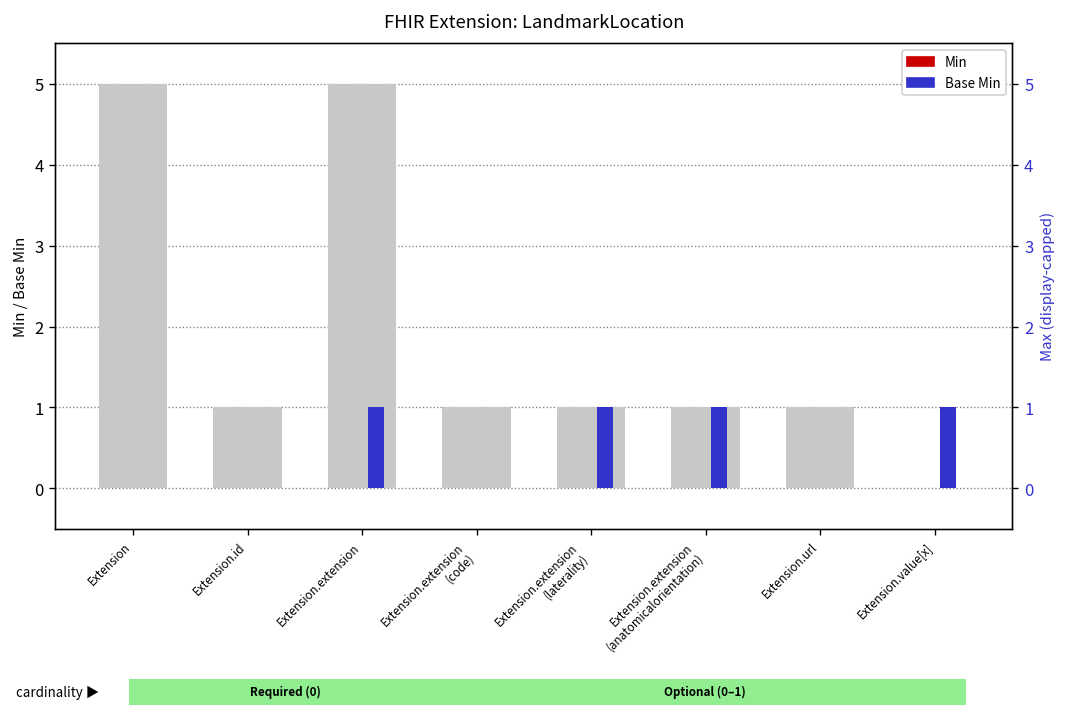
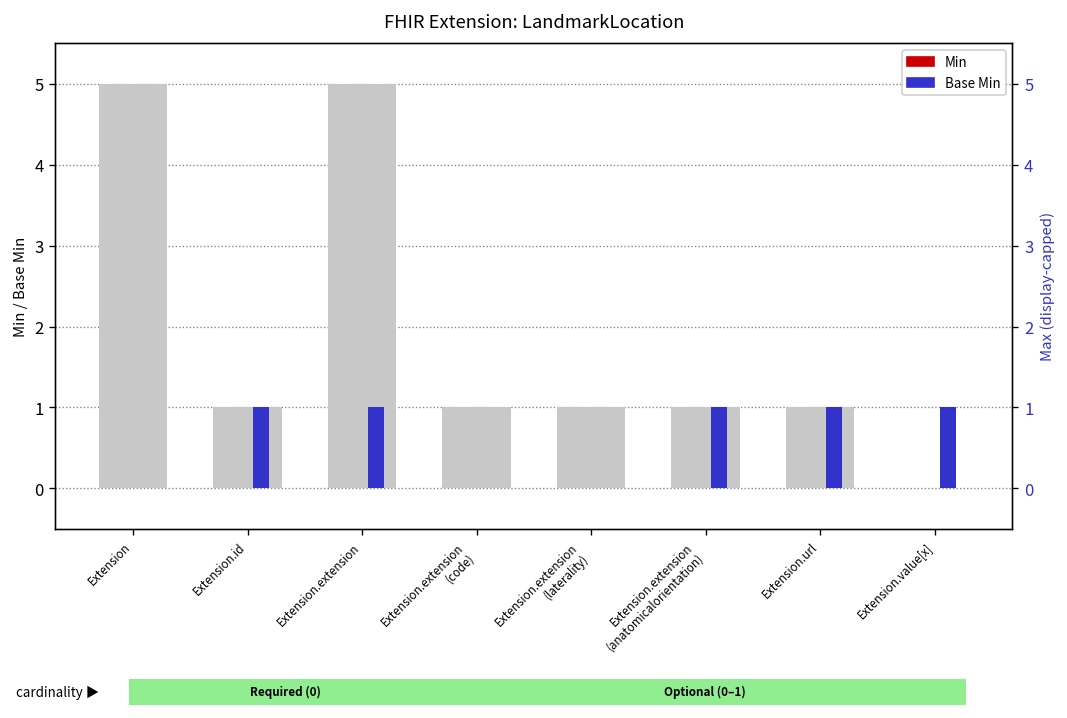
  {
    "FHIR Extension: LandmarkLocation": {
      "Min": {
        "Extension": 0,
        "Extension.id": 0,
        "Extension.extension": 0,
        "Extension.extension (code)": 0,
        "Extension.extension (laterality)": 0,
        "Extension.extension (anatomicalorientation)": 0,
        "Extension.url": 0,
        "Extension.value[x]": 0
      },
      "Base Min": {
        "Extension": 0,
-       "Extension.id": 0,
+       "Extension.id": 1,
        "Extension.extension (code)": 0,
-       "Extension.extension (laterality)": 1,
+       "Extension.extension (laterality)": 0,
        "Extension.extension (anatomicalorientation)": 1,
-       "Extension.url": 0,
+       "Extension.url": 1,
        "Extension.value[x]": 1
      }
    }
  }
